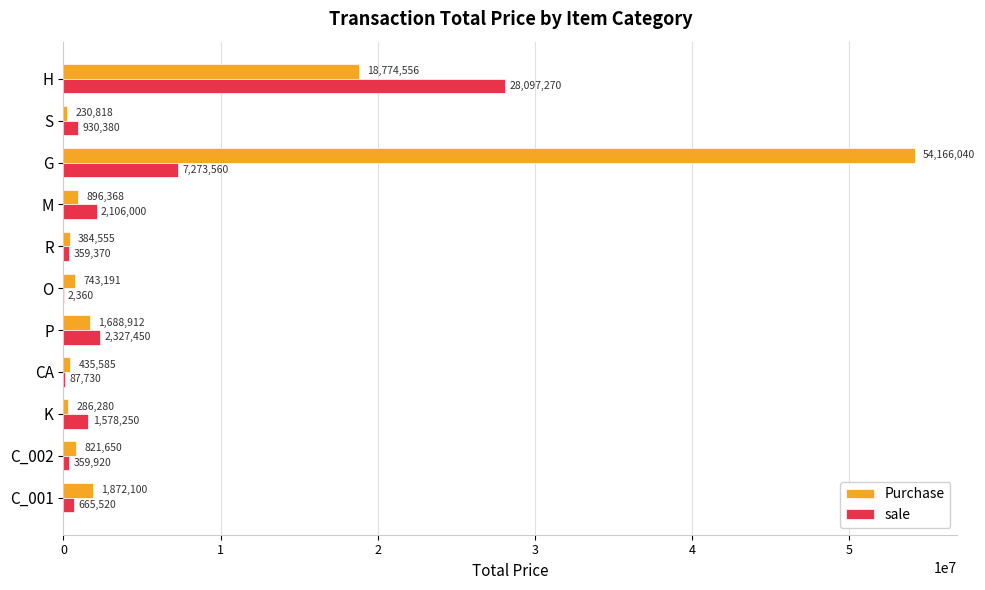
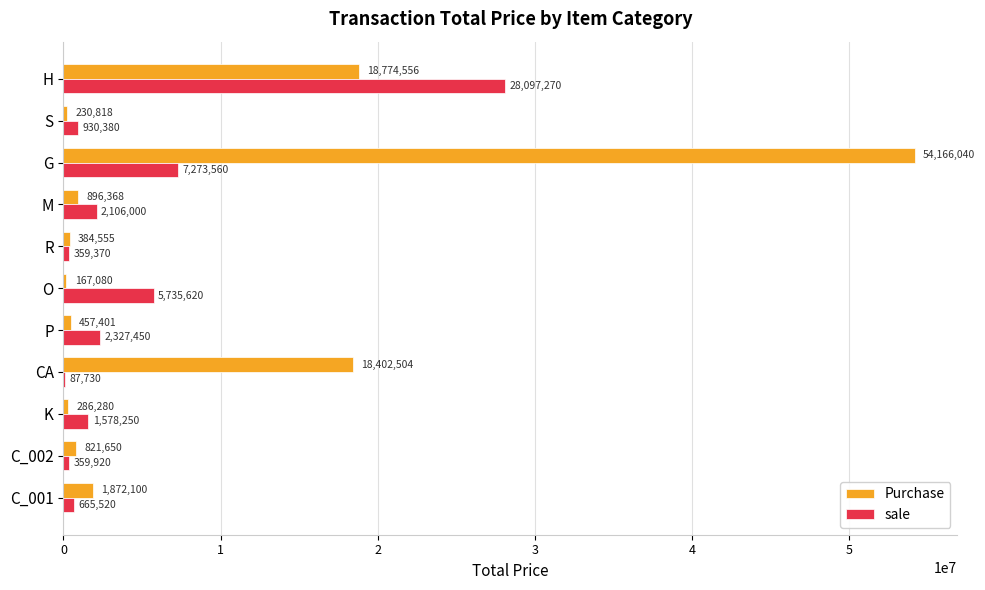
  {
    "Purchase": {
      "H": "18,774,556",
      "S": "230,818",
      "G": "54,166,040",
      "M": "896,368",
      "R": "384,555",
-     "O": "743,191",
-     "P": "1,688,912",
-     "CA": "435,585",
+     "O": "167,080",
+     "P": "457,401",
+     "CA": "18,402,504",
      "K": "286,280",
      "C_002": "821,650",
      "C_001": "1,872,100"
    },
    "sale": {
      "H": "28,097,270",
      "S": "930,380",
      "G": "7,273,560",
      "M": "2,106,000",
      "R": "359,370",
-     "O": "2,360",
+     "O": "5,735,620",
      "P": "2,327,450",
      "CA": "87,730",
      "K": "1,578,250",
      "C_002": "359,920",
      "C_001": "665,520"
    }
  }
